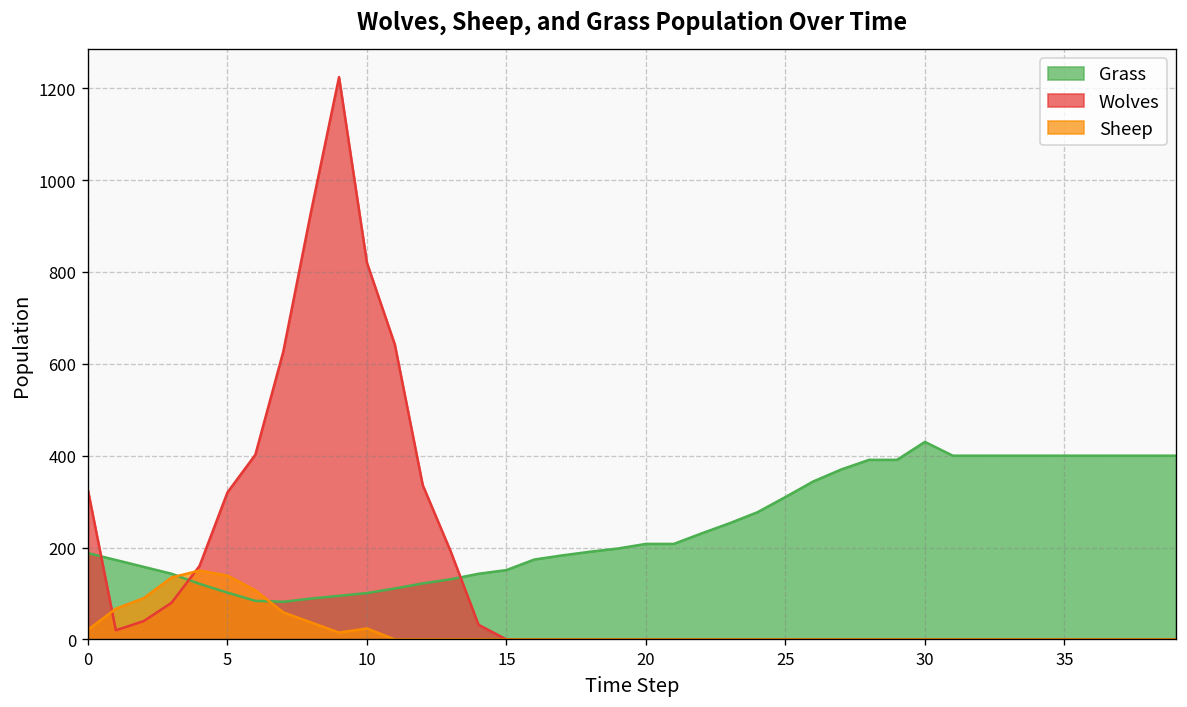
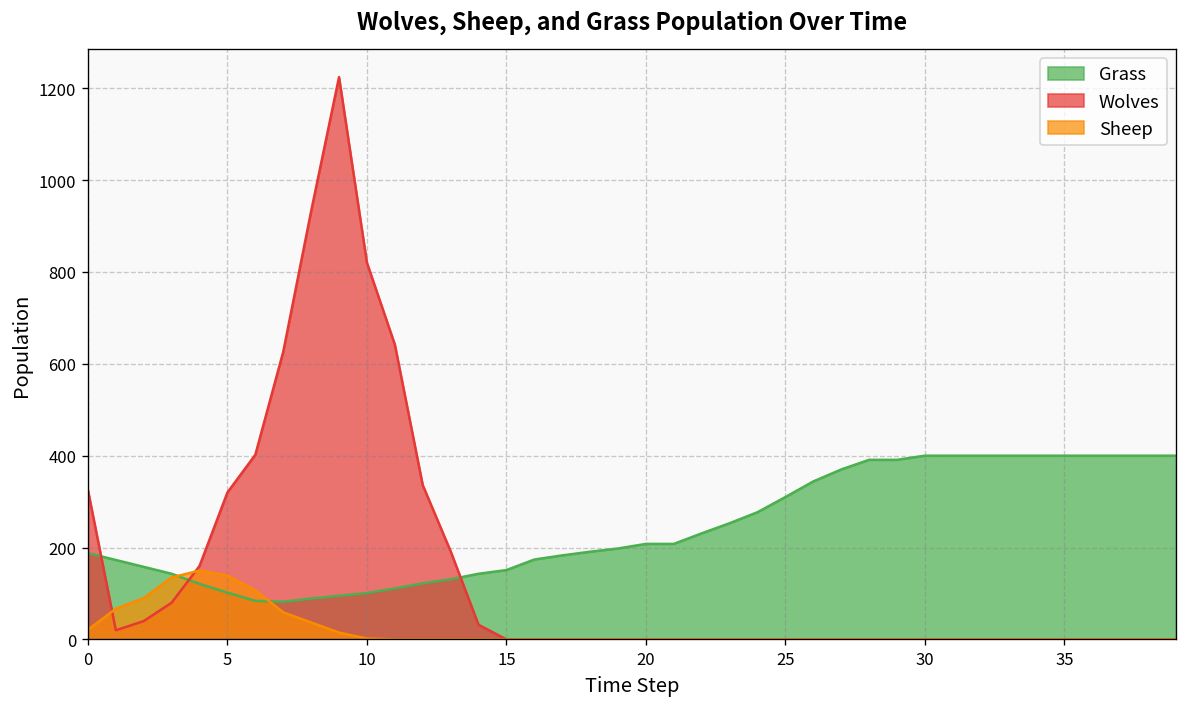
  {
    "Grass": {
      "0": 190,
      "5": 100,
      "10": 100,
      "15": 150,
      "20": 210,
      "25": 310,
-     "30": 430,
+     "30": 400,
      "35": 400
    },
    "Wolves": {
      "0": 330,
      "5": 320,
      "10": 820
    },
    "Sheep": {
      "0": 20,
      "5": 140,
-     "10": 20
+     "10": 0
    }
  }
